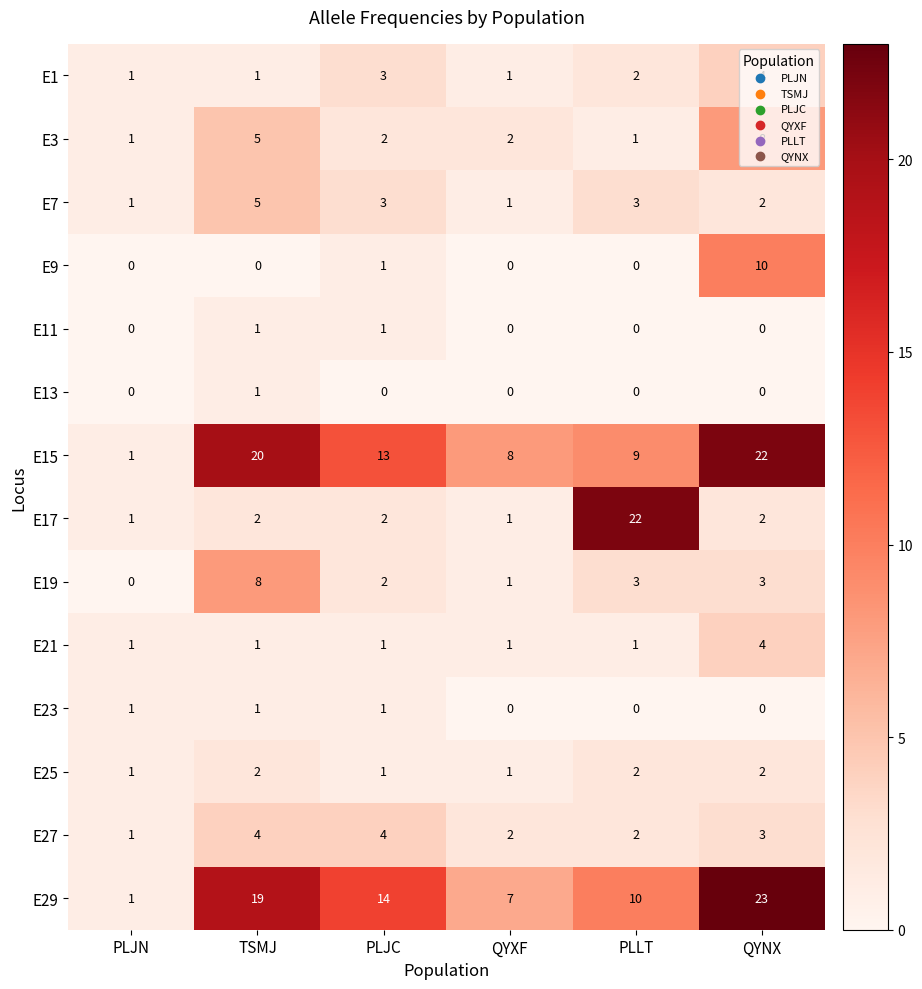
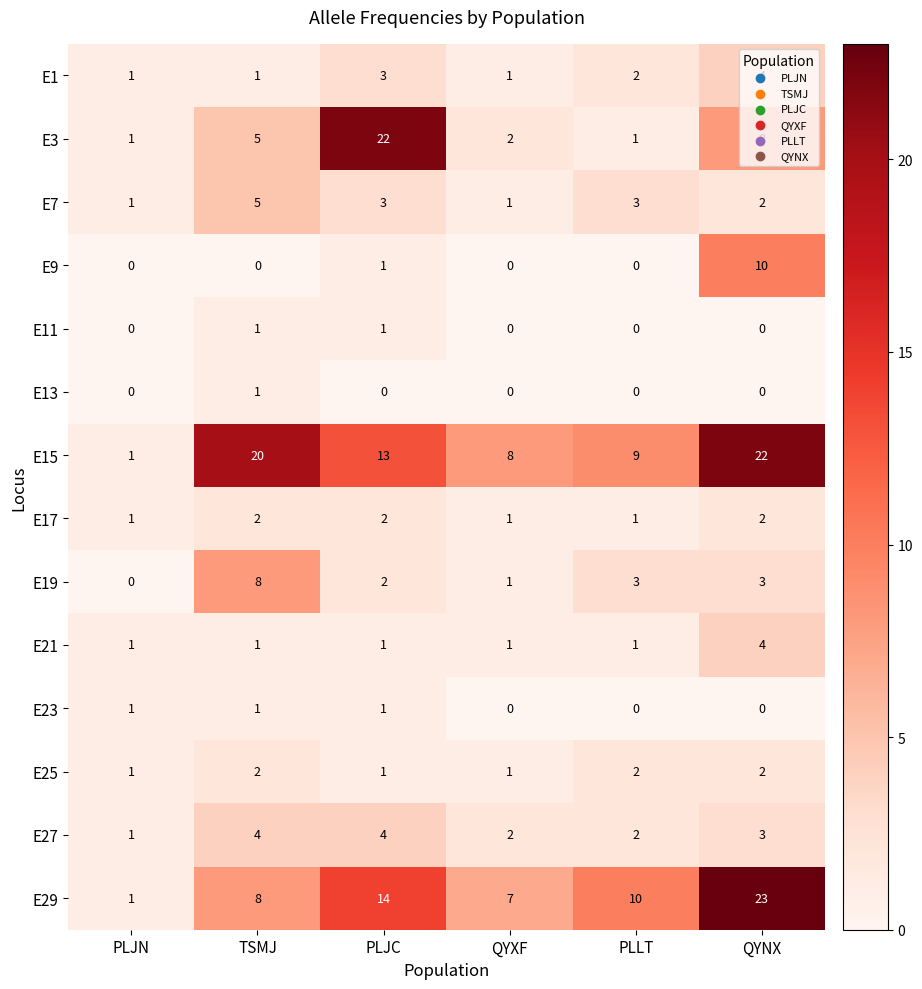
  {
    "E1": {
      "PLJN": 1,
      "TSMJ": 1,
      "PLJC": 3,
      "QYXF": 1,
      "PLLT": 2
    },
    "E3": {
      "PLJN": 1,
      "TSMJ": 5,
-     "PLJC": 2,
+     "PLJC": 22,
      "QYXF": 2,
      "PLLT": 1
    },
    "E7": {
      "PLJN": 1,
      "TSMJ": 5,
      "PLJC": 3,
      "QYXF": 1,
      "PLLT": 3,
      "QYNX": 2
    },
    "E9": {
      "PLJN": 0,
      "TSMJ": 0,
      "PLJC": 1,
      "QYXF": 0,
      "PLLT": 0,
      "QYNX": 10
    },
    "E11": {
      "PLJN": 0,
      "TSMJ": 1,
      "PLJC": 1,
      "QYXF": 0,
      "PLLT": 0,
      "QYNX": 0
    },
    "E13": {
      "PLJN": 0,
      "TSMJ": 1,
      "PLJC": 0,
      "QYXF": 0,
      "PLLT": 0,
      "QYNX": 0
    },
    "E15": {
      "PLJN": 1,
      "TSMJ": 20,
      "PLJC": 13,
      "QYXF": 8,
      "PLLT": 9,
      "QYNX": 22
    },
    "E17": {
      "PLJN": 1,
      "TSMJ": 2,
      "PLJC": 2,
      "QYXF": 1,
-     "PLLT": 22,
+     "PLLT": 1,
      "QYNX": 2
    },
    "E19": {
      "PLJN": 0,
      "TSMJ": 8,
      "PLJC": 2,
      "QYXF": 1,
      "PLLT": 3,
      "QYNX": 3
    },
    "E21": {
      "PLJN": 1,
      "TSMJ": 1,
      "PLJC": 1,
      "QYXF": 1,
      "PLLT": 1,
      "QYNX": 4
    },
    "E23": {
      "PLJN": 1,
      "TSMJ": 1,
      "PLJC": 1,
      "QYXF": 0,
      "PLLT": 0,
      "QYNX": 0
    },
    "E25": {
      "PLJN": 1,
      "TSMJ": 2,
      "PLJC": 1,
      "QYXF": 1,
      "PLLT": 2,
      "QYNX": 2
    },
    "E27": {
      "PLJN": 1,
      "TSMJ": 4,
      "PLJC": 4,
      "QYXF": 2,
      "PLLT": 2,
      "QYNX": 3
    },
    "E29": {
      "PLJN": 1,
-     "TSMJ": 19,
+     "TSMJ": 8,
      "PLJC": 14,
      "QYXF": 7,
      "PLLT": 10,
      "QYNX": 23
    }
  }
